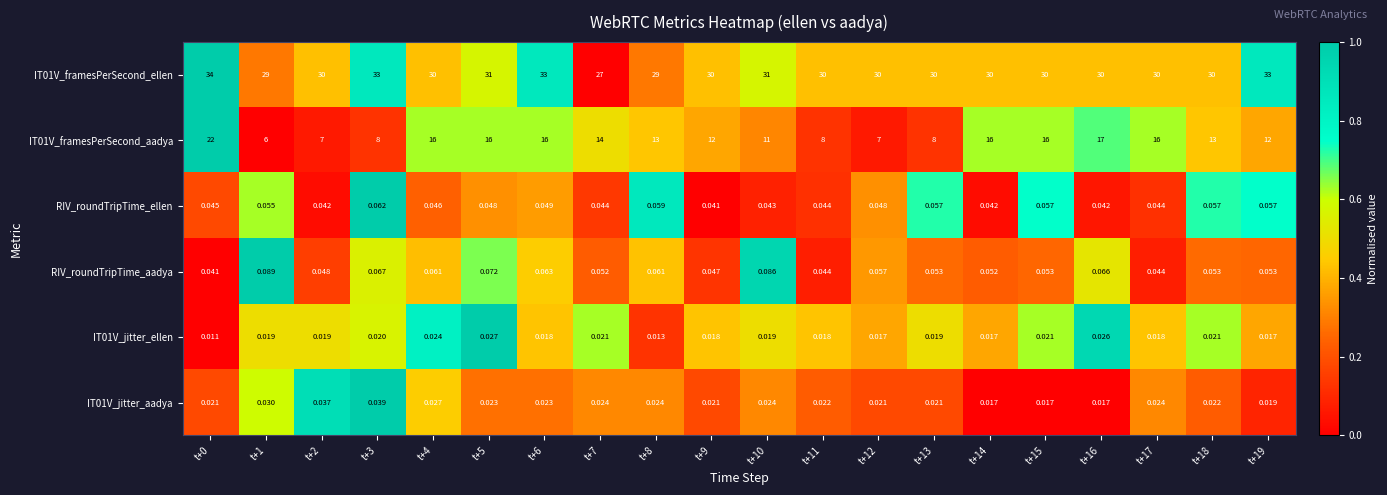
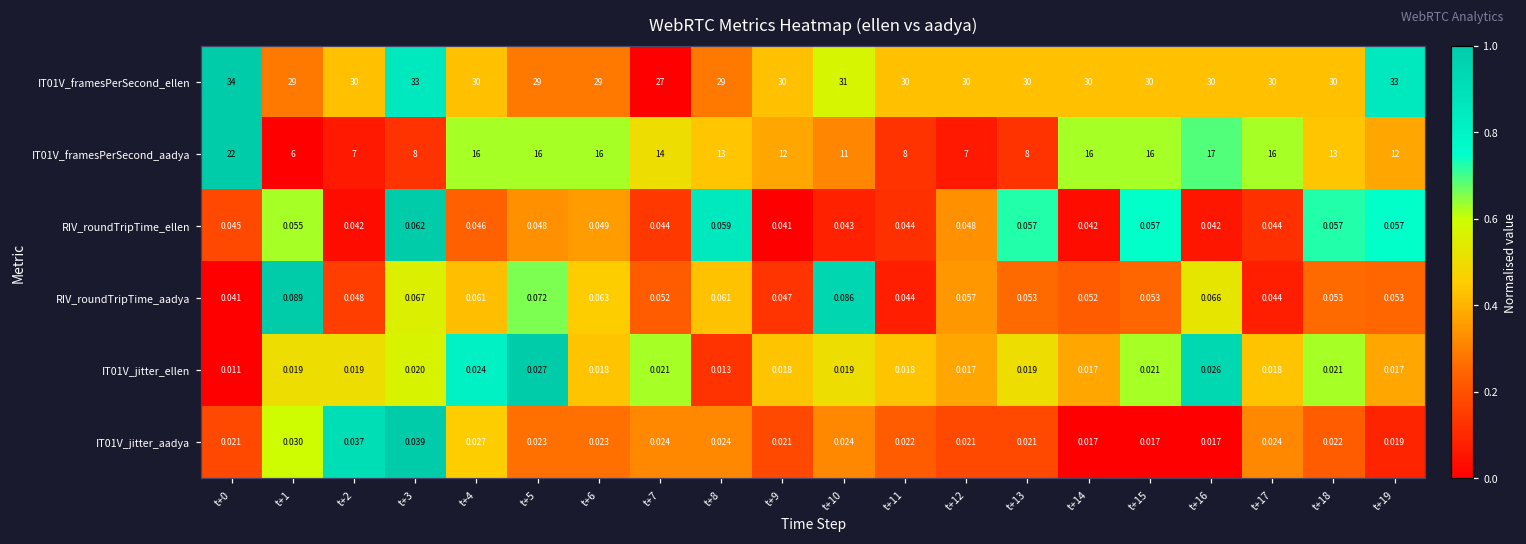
  {
    "IT01V_framesPerSecond_ellen": {
      "t+0": 34,
      "t+1": 29,
      "t+2": 30,
      "t+3": 33,
      "t+4": 30,
-     "t+5": 31,
-     "t+6": 33,
+     "t+5": 29,
+     "t+6": 29,
      "t+7": 27,
      "t+8": 29,
      "t+9": 30,
      "t+10": 31,
      "t+11": 30,
      "t+12": 30,
      "t+13": 30,
      "t+14": 30,
      "t+15": 30,
      "t+16": 30,
      "t+17": 30,
      "t+18": 30,
      "t+19": 33
    },
    "IT01V_framesPerSecond_aadya": {
      "t+0": 22,
      "t+1": 6,
      "t+2": 7,
      "t+3": 8,
      "t+4": 16,
      "t+5": 16,
      "t+6": 16,
      "t+7": 14,
      "t+8": 13,
      "t+9": 12,
      "t+10": 11,
      "t+11": 8,
      "t+12": 7,
      "t+13": 8,
      "t+14": 16,
      "t+15": 16,
      "t+16": 17,
      "t+17": 16,
      "t+18": 13,
      "t+19": 12
    },
    "RIV_roundTripTime_ellen": {
      "t+0": 0.045,
      "t+1": 0.055,
      "t+2": 0.042,
      "t+3": 0.062,
      "t+4": 0.046,
      "t+5": 0.048,
      "t+6": 0.049,
      "t+7": 0.044,
      "t+8": 0.059,
      "t+9": 0.041,
      "t+10": 0.043,
      "t+11": 0.044,
      "t+12": 0.048,
      "t+13": 0.057,
      "t+14": 0.042,
      "t+15": 0.057,
      "t+16": 0.042,
      "t+17": 0.044,
      "t+18": 0.057,
      "t+19": 0.057
    },
    "RIV_roundTripTime_aadya": {
      "t+0": 0.041,
      "t+1": 0.089,
      "t+2": 0.048,
      "t+3": 0.067,
      "t+4": 0.061,
      "t+5": 0.072,
      "t+6": 0.063,
      "t+7": 0.052,
      "t+8": 0.061,
      "t+9": 0.047,
      "t+10": 0.086,
      "t+11": 0.044,
      "t+12": 0.057,
      "t+13": 0.053,
      "t+14": 0.052,
      "t+15": 0.053,
      "t+16": 0.066,
      "t+17": 0.044,
      "t+18": 0.053,
      "t+19": 0.053
    },
    "IT01V_jitter_ellen": {
      "t+0": 0.011,
      "t+1": 0.019,
      "t+2": 0.019,
      "t+3": 0.020,
      "t+4": 0.024,
      "t+5": 0.027,
      "t+6": 0.018,
      "t+7": 0.021,
      "t+8": 0.013,
      "t+9": 0.018,
      "t+10": 0.019,
      "t+11": 0.018,
      "t+12": 0.017,
      "t+13": 0.019,
      "t+14": 0.017,
      "t+15": 0.021,
      "t+16": 0.026,
      "t+17": 0.018,
      "t+18": 0.021,
      "t+19": 0.017
    },
    "IT01V_jitter_aadya": {
      "t+0": 0.021,
      "t+1": 0.030,
      "t+2": 0.037,
      "t+3": 0.039,
      "t+4": 0.027,
      "t+5": 0.023,
      "t+6": 0.023,
      "t+7": 0.024,
      "t+8": 0.024,
      "t+9": 0.021,
      "t+10": 0.024,
      "t+11": 0.022,
      "t+12": 0.021,
      "t+13": 0.021,
      "t+14": 0.017,
      "t+15": 0.017,
      "t+16": 0.017,
      "t+17": 0.024,
      "t+18": 0.022,
      "t+19": 0.019
    }
  }
